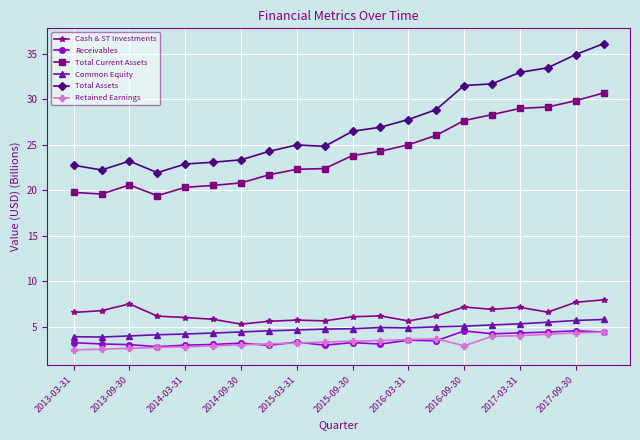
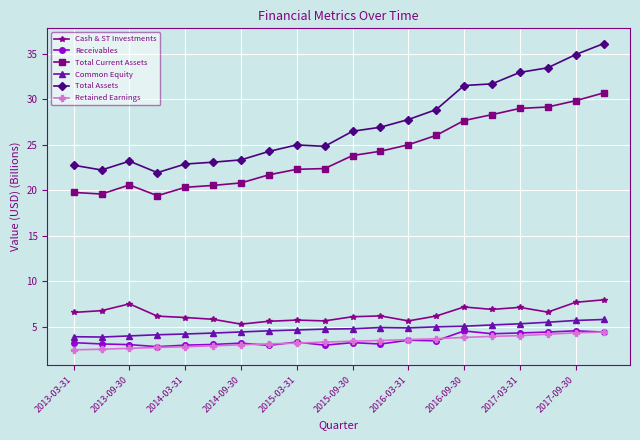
  {
    "Retained Earnings": {
      "2013-03-31": 2,
      "2013-09-30": 3,
-     "2016-09-30": 3,
+     "2016-09-30": 4,
      "2017-03-31": 4
    }
  }
